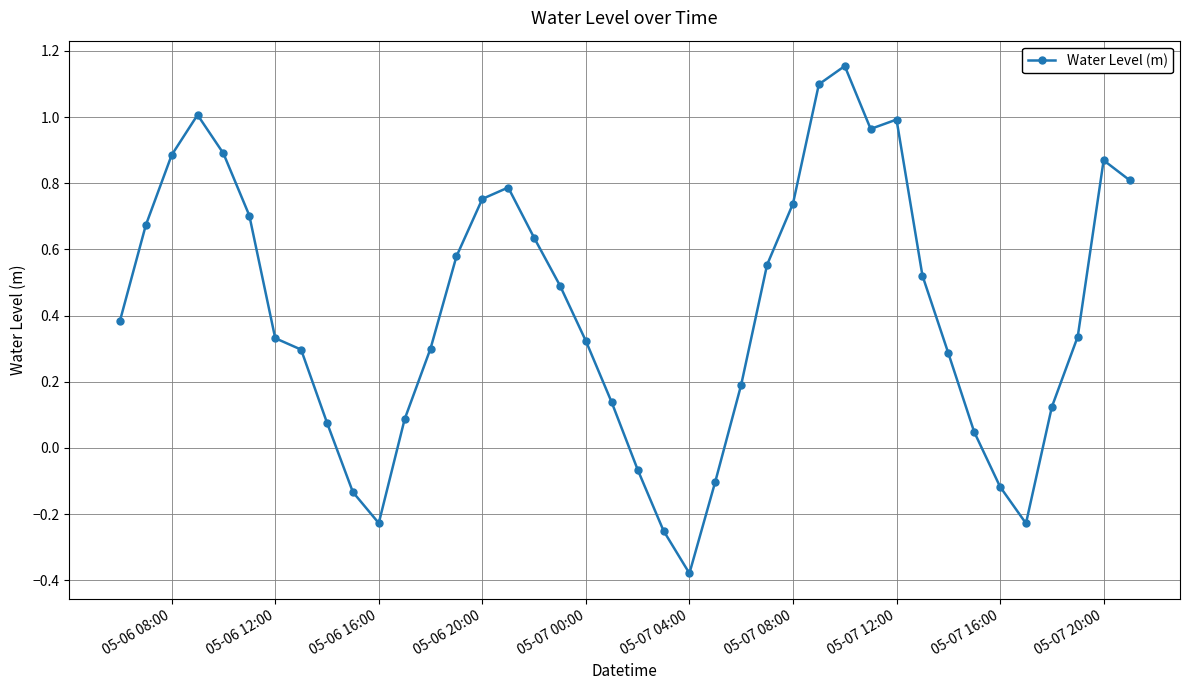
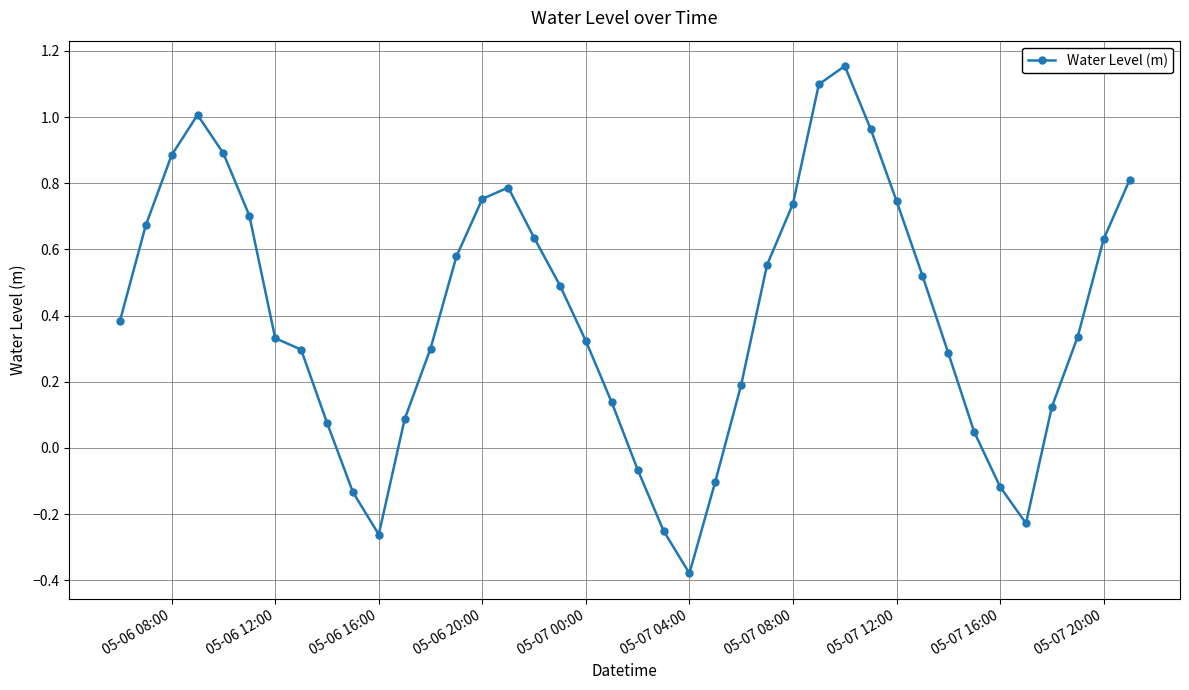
  {
    "05-06 08:00": 0.89,
    "05-06 12:00": 0.33,
-   "05-06 16:00": -0.23,
+   "05-06 16:00": -0.26,
    "05-06 20:00": 0.75,
    "05-07 00:00": 0.32,
    "05-07 04:00": -0.38,
    "05-07 08:00": 0.74,
-   "05-07 12:00": 0.99,
+   "05-07 12:00": 0.75,
    "05-07 16:00": -0.12,
-   "05-07 20:00": 0.87
+   "05-07 20:00": 0.63
  }
